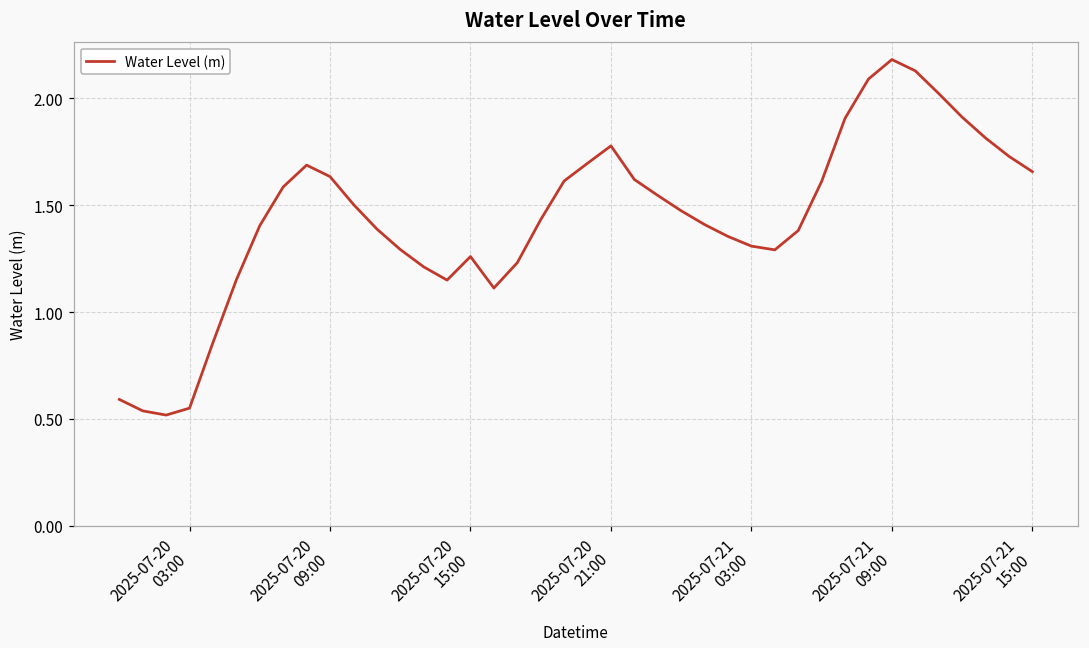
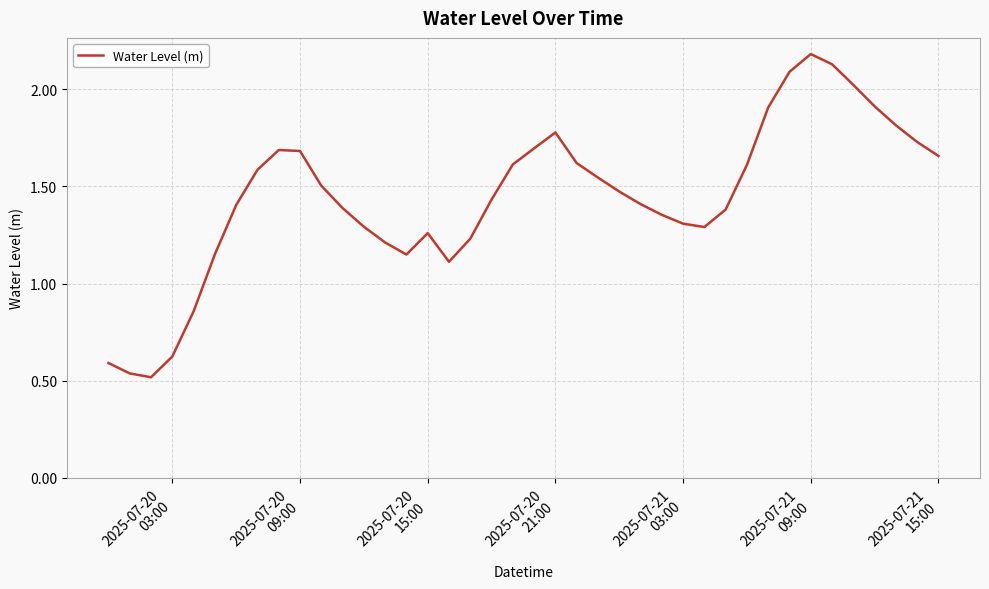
  {
-   "2025-07-20 03:00": 0.55,
-   "2025-07-20 09:00": 1.63,
+   "2025-07-20 03:00": 0.62,
+   "2025-07-20 09:00": 1.68,
    "2025-07-20 15:00": 1.26,
    "2025-07-20 21:00": 1.78,
    "2025-07-21 03:00": 1.31,
    "2025-07-21 09:00": 2.18,
    "2025-07-21 15:00": 1.66
  }
